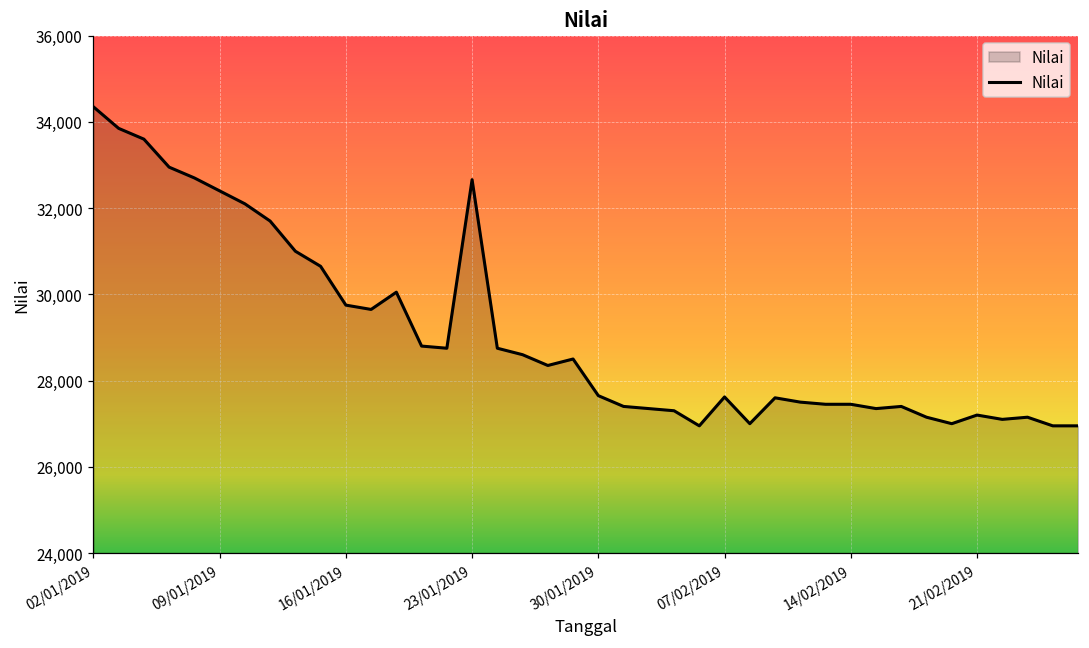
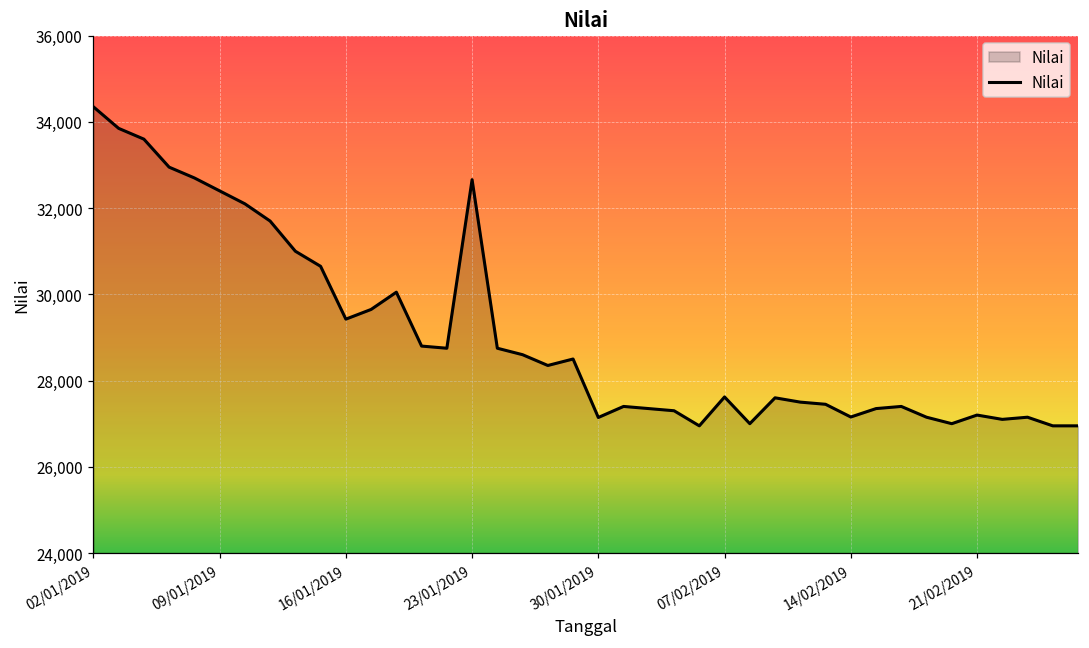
  {
    "02/01/2019": "34,400",
    "09/01/2019": "32,400",
-   "16/01/2019": "29,800",
+   "16/01/2019": "29,400",
    "23/01/2019": "32,700",
-   "30/01/2019": "27,700",
+   "30/01/2019": "27,100",
    "07/02/2019": "27,600",
-   "14/02/2019": "27,500",
+   "14/02/2019": "27,200",
    "21/02/2019": "27,200"
  }
